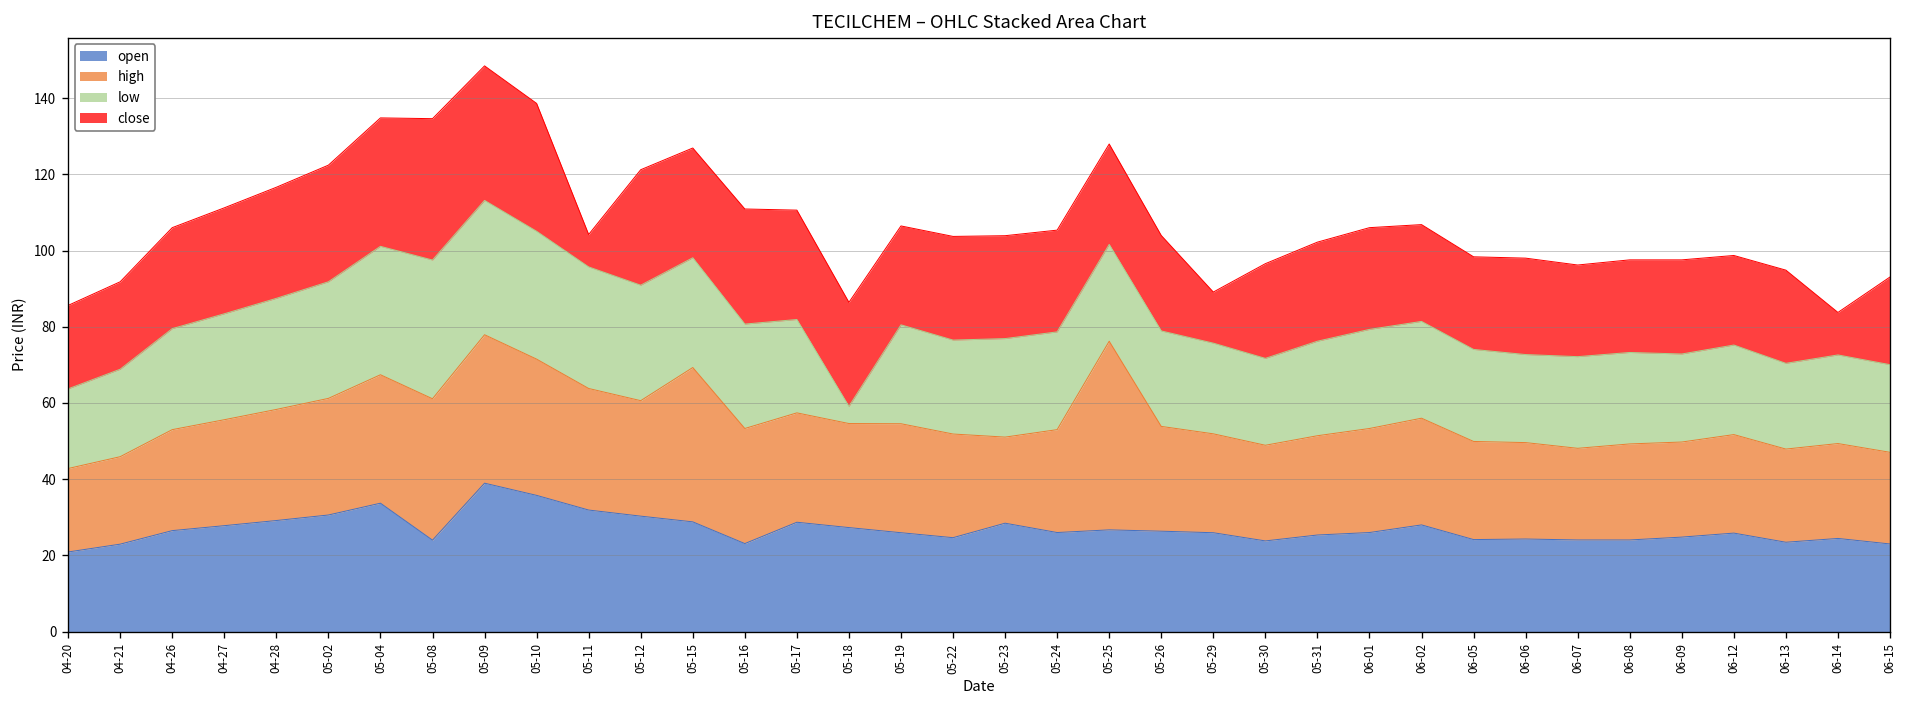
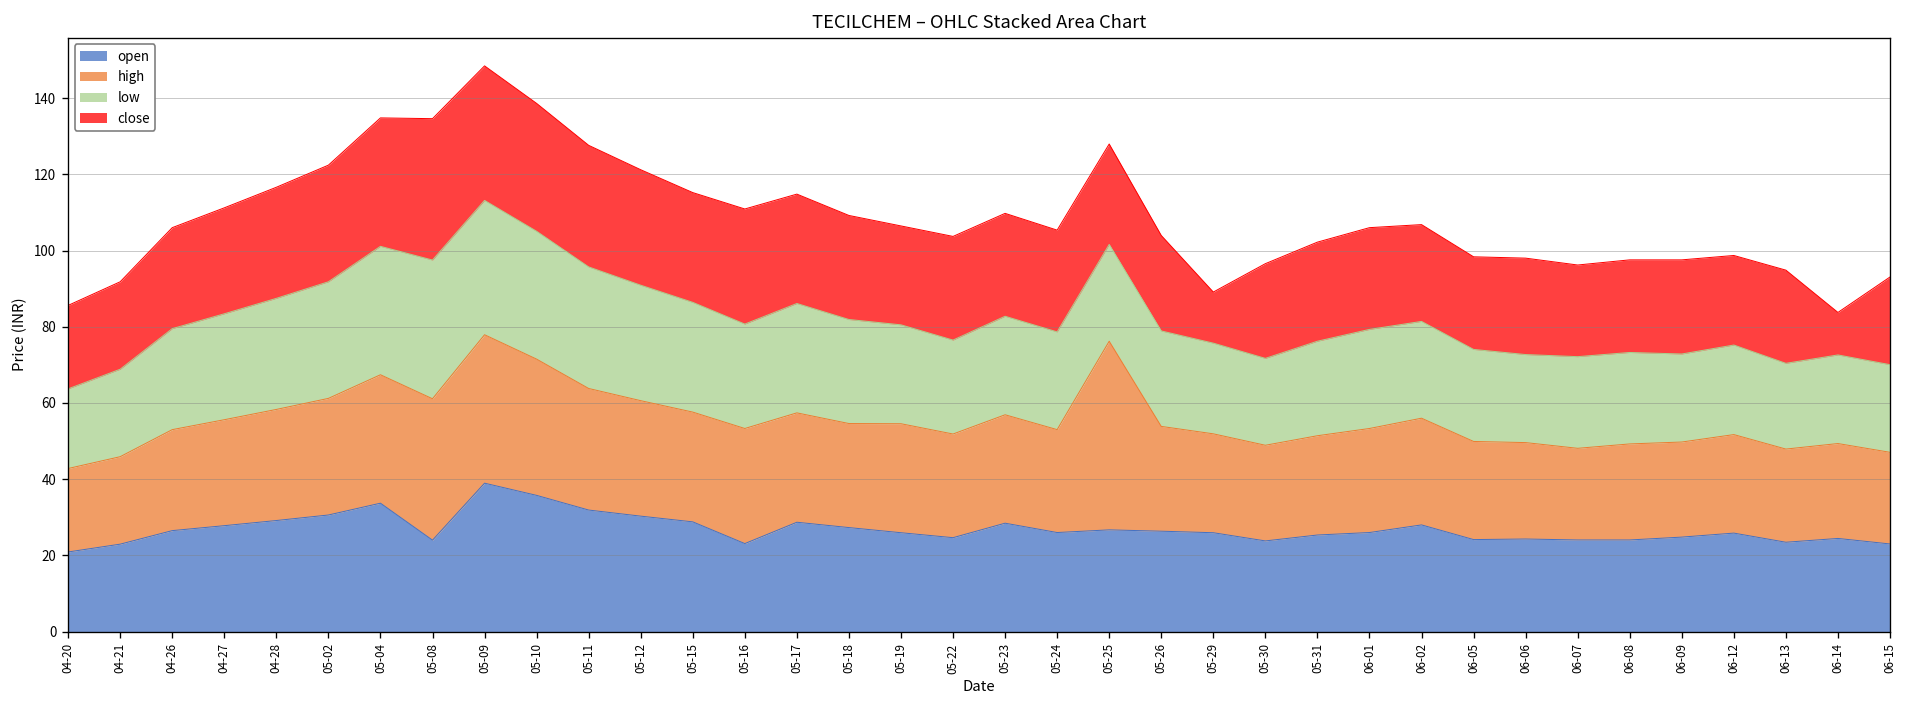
  {
    "open": {
      "04-20": 21,
      "04-21": 23,
      "04-26": 27,
      "04-27": 28,
      "04-28": 29,
      "05-02": 31,
      "05-04": 34,
      "05-08": 24,
      "05-09": 39,
      "05-10": 36,
      "05-11": 32,
      "05-12": 30,
      "05-15": 29,
      "05-16": 23,
      "05-17": 29,
      "05-18": 27,
      "05-19": 26,
      "05-22": 25,
      "05-23": 28,
      "05-24": 26,
      "05-25": 27,
      "05-26": 26,
      "05-29": 26,
      "05-30": 24,
      "05-31": 25,
      "06-01": 26,
      "06-02": 28,
      "06-05": 24,
      "06-06": 24,
      "06-07": 24,
      "06-08": 24,
      "06-09": 25,
      "06-12": 26,
      "06-13": 23,
      "06-14": 24,
      "06-15": 23
    },
    "high": {
      "04-20": 22,
      "04-21": 23,
      "04-26": 27,
      "04-27": 28,
      "04-28": 29,
      "05-02": 31,
      "05-04": 34,
      "05-08": 37,
      "05-09": 39,
      "05-10": 36,
      "05-11": 32,
      "05-12": 30,
-     "05-15": 41,
+     "05-15": 29,
      "05-16": 30,
      "05-17": 29,
      "05-18": 27,
      "05-19": 29,
      "05-22": 27,
-     "05-23": 23,
+     "05-23": 28,
      "05-24": 27,
      "05-25": 50,
      "05-26": 28,
      "05-29": 26,
      "05-30": 25,
      "05-31": 26,
      "06-01": 27,
      "06-02": 28,
      "06-05": 26,
      "06-06": 25,
      "06-07": 24,
      "06-08": 25,
      "06-09": 25,
      "06-12": 26,
      "06-13": 24,
      "06-14": 25,
      "06-15": 24
    },
    "low": {
      "04-20": 21,
      "04-21": 23,
      "04-26": 27,
      "04-27": 28,
      "04-28": 29,
      "05-02": 31,
      "05-04": 34,
      "05-08": 36,
      "05-09": 35,
      "05-10": 34,
      "05-11": 32,
      "05-12": 30,
      "05-15": 29,
      "05-16": 27,
-     "05-17": 25,
-     "05-18": 5,
+     "05-17": 29,
+     "05-18": 27,
      "05-19": 26,
      "05-22": 25,
      "05-23": 26,
      "05-24": 26,
      "05-25": 25,
      "05-26": 25,
      "05-29": 24,
      "05-30": 23,
      "05-31": 25,
      "06-01": 26,
      "06-02": 25,
      "06-05": 24,
      "06-06": 23,
      "06-07": 24,
      "06-08": 24,
      "06-09": 23,
      "06-12": 24,
      "06-13": 23,
      "06-14": 23,
      "06-15": 23
    },
    "close": {
      "04-20": 22,
      "04-21": 23,
      "04-26": 27,
      "04-27": 28,
      "04-28": 29,
      "05-02": 31,
      "05-04": 34,
      "05-08": 37,
      "05-09": 35,
      "05-10": 34,
-     "05-11": 9,
+     "05-11": 32,
      "05-12": 30,
      "05-15": 29,
      "05-16": 30,
      "05-17": 29,
      "05-18": 27,
      "05-19": 26,
      "05-22": 27,
      "05-23": 27,
      "05-24": 27,
      "05-25": 26,
      "05-26": 25,
      "05-29": 13,
      "05-30": 25,
      "05-31": 26,
      "06-01": 27,
      "06-02": 25,
      "06-05": 24,
      "06-06": 25,
      "06-07": 24,
      "06-08": 24,
      "06-09": 25,
      "06-12": 24,
      "06-13": 24,
      "06-14": 11,
      "06-15": 23
    }
  }
